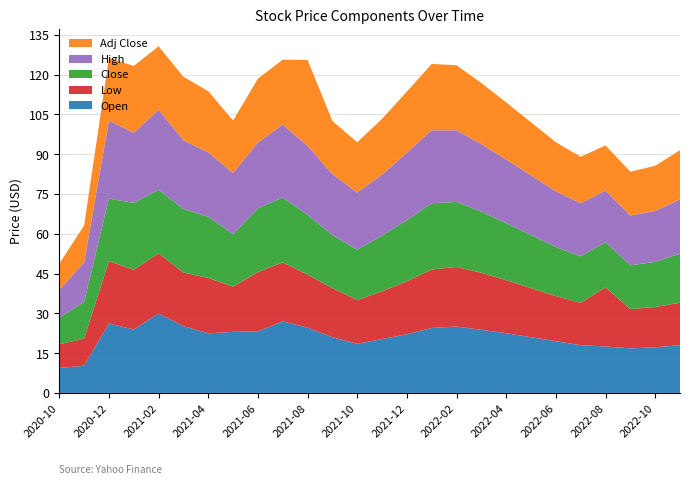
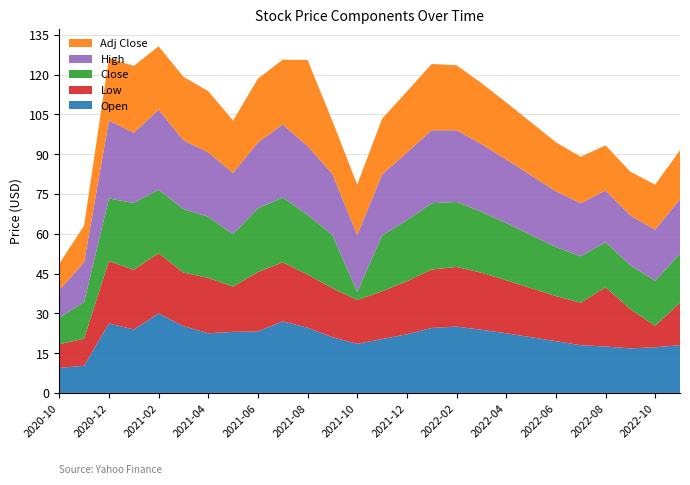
  {
    "Open": {
      "2020-10": 9,
      "2020-12": 26,
      "2021-02": 30,
      "2021-04": 22,
      "2021-06": 23,
      "2021-08": 25,
      "2021-10": 19,
      "2021-12": 22,
      "2022-02": 25,
      "2022-04": 23,
      "2022-06": 20,
      "2022-08": 18,
      "2022-10": 17
    },
    "Low": {
      "2020-10": 9,
      "2020-12": 24,
      "2021-02": 23,
      "2021-04": 21,
      "2021-06": 22,
      "2021-08": 20,
      "2021-10": 17,
      "2021-12": 20,
      "2022-02": 23,
      "2022-04": 20,
      "2022-06": 17,
      "2022-08": 22,
-     "2022-10": 15
+     "2022-10": 8
    },
    "Close": {
      "2020-10": 10,
      "2020-12": 24,
      "2021-02": 24,
      "2021-04": 23,
      "2021-06": 24,
      "2021-08": 22,
-     "2021-10": 19,
+     "2021-10": 3,
      "2021-12": 23,
      "2022-02": 25,
      "2022-04": 22,
      "2022-06": 19,
      "2022-08": 17,
      "2022-10": 17
    },
    "High": {
      "2020-10": 10,
      "2020-12": 29,
      "2021-02": 30,
      "2021-04": 24,
      "2021-06": 25,
      "2021-08": 26,
      "2021-10": 22,
      "2021-12": 26,
      "2022-02": 27,
      "2022-04": 24,
      "2022-06": 21,
      "2022-08": 20,
      "2022-10": 19
    },
    "Adj Close": {
      "2020-10": 10,
      "2020-12": 24,
      "2021-02": 24,
      "2021-04": 23,
      "2021-06": 24,
      "2021-08": 32,
      "2021-10": 19,
      "2021-12": 23,
      "2022-02": 25,
      "2022-04": 22,
      "2022-06": 19,
      "2022-08": 17,
      "2022-10": 17
    }
  }
